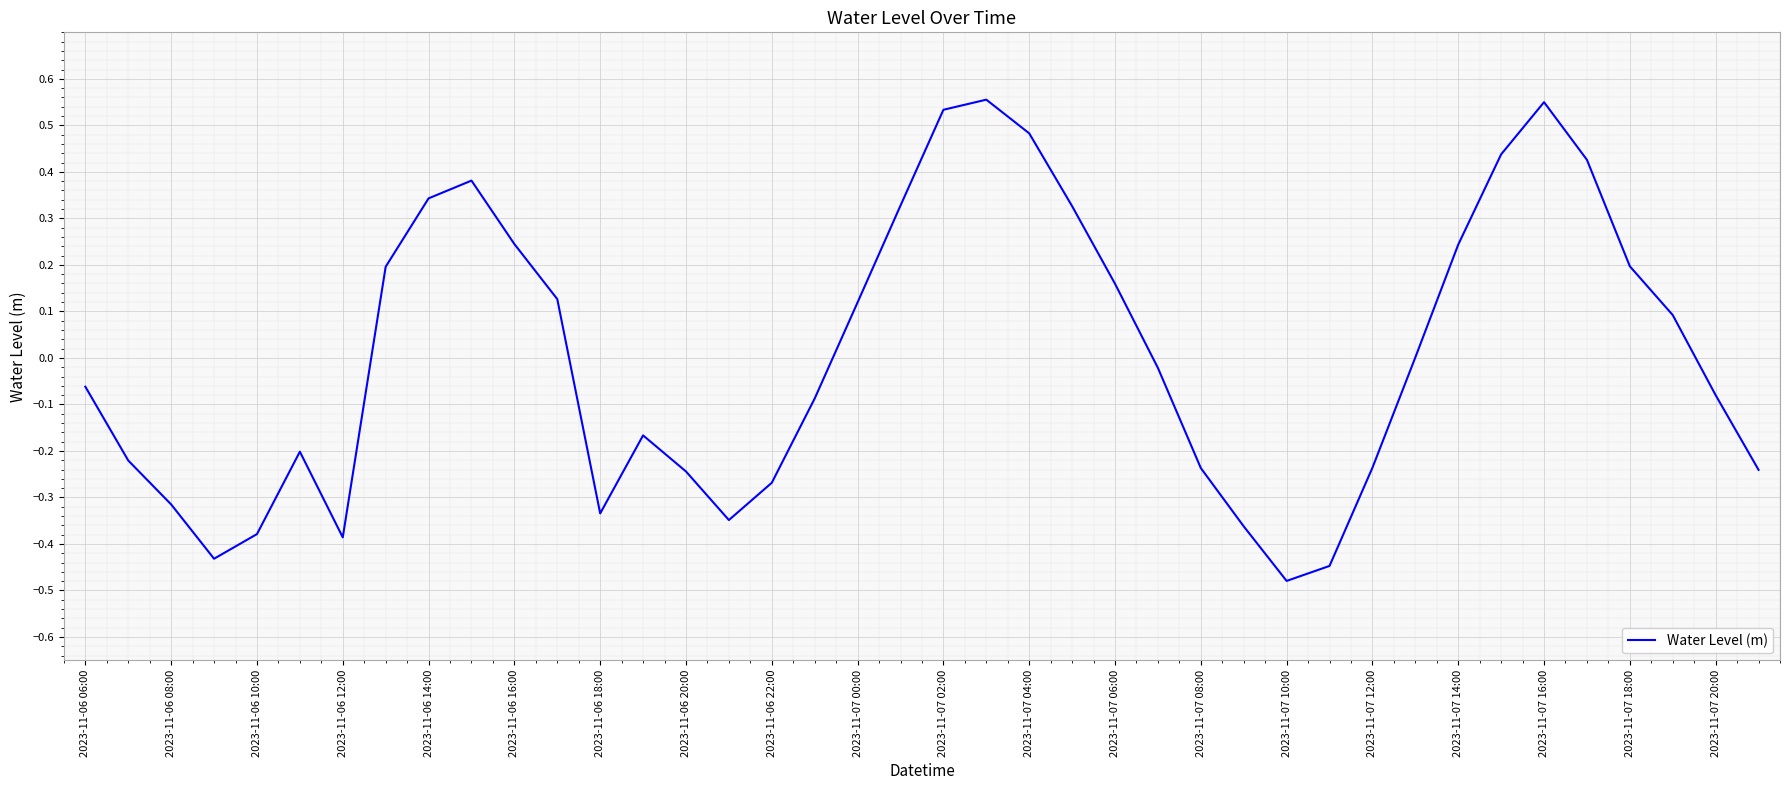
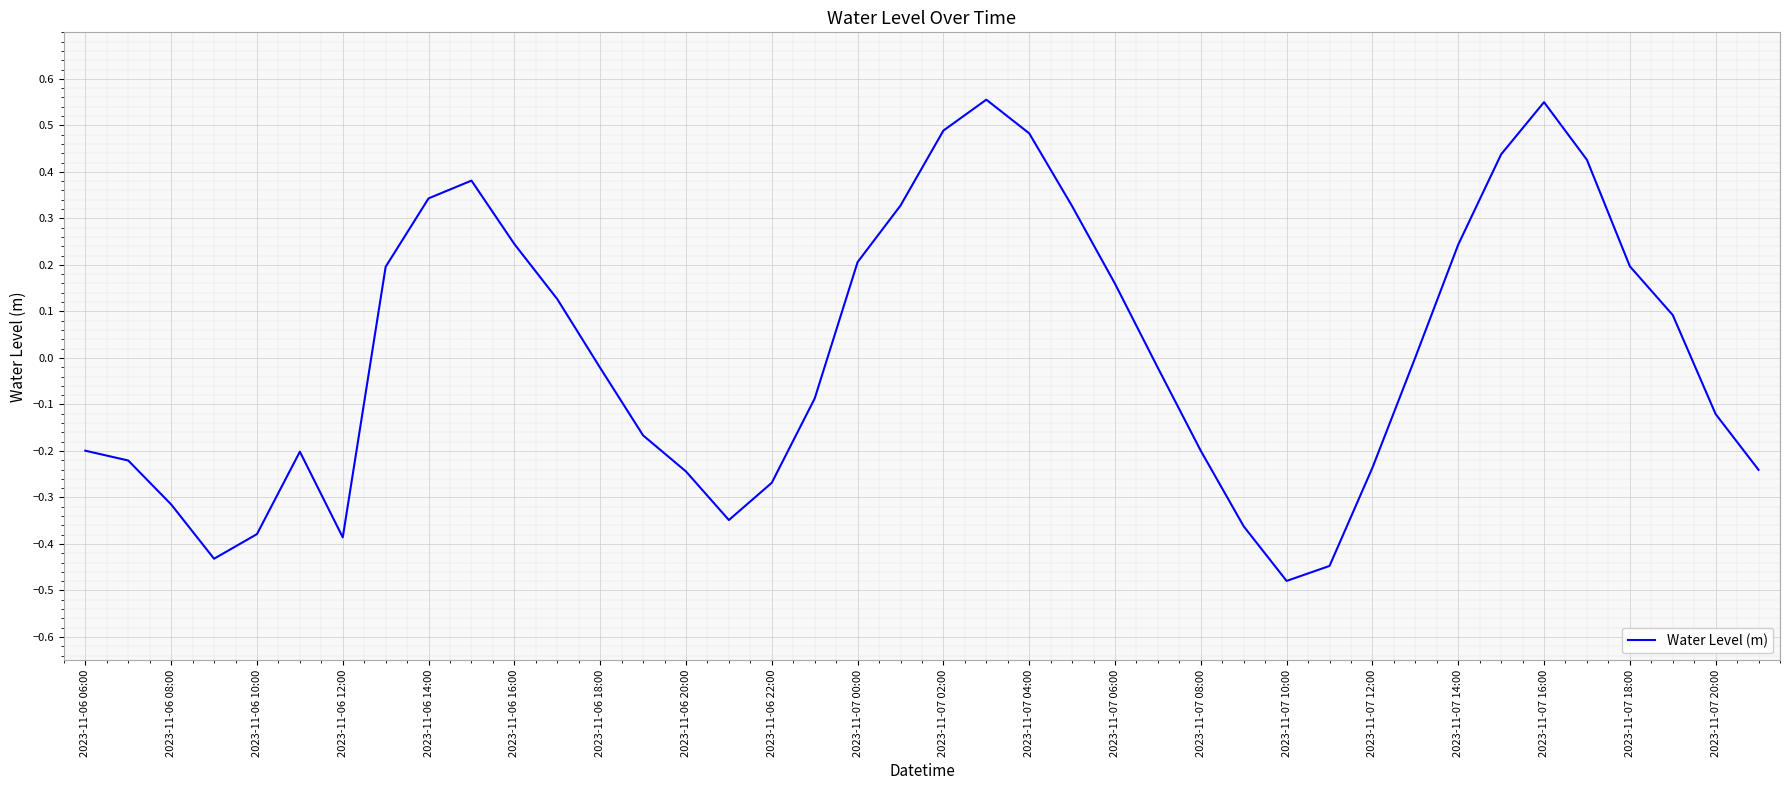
  {
-   "2023-11-06 06:00": -0.06,
+   "2023-11-06 06:00": -0.20,
    "2023-11-06 08:00": -0.32,
    "2023-11-06 10:00": -0.38,
    "2023-11-06 12:00": -0.39,
    "2023-11-06 14:00": 0.34,
    "2023-11-06 16:00": 0.24,
-   "2023-11-06 18:00": -0.33,
+   "2023-11-06 18:00": -0.02,
    "2023-11-06 20:00": -0.24,
    "2023-11-06 22:00": -0.27,
-   "2023-11-07 00:00": 0.12,
-   "2023-11-07 02:00": 0.53,
+   "2023-11-07 00:00": 0.21,
+   "2023-11-07 02:00": 0.49,
    "2023-11-07 04:00": 0.48,
    "2023-11-07 06:00": 0.16,
-   "2023-11-07 08:00": -0.24,
+   "2023-11-07 08:00": -0.20,
    "2023-11-07 10:00": -0.48,
    "2023-11-07 12:00": -0.24,
    "2023-11-07 14:00": 0.24,
    "2023-11-07 16:00": 0.55,
    "2023-11-07 18:00": 0.20,
-   "2023-11-07 20:00": -0.08
+   "2023-11-07 20:00": -0.12
  }
